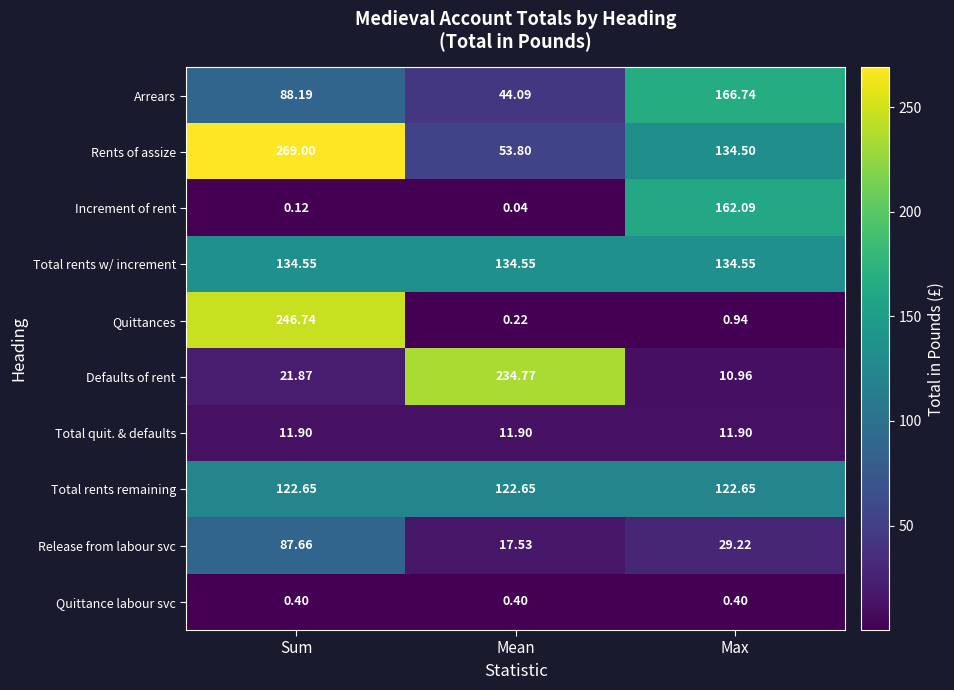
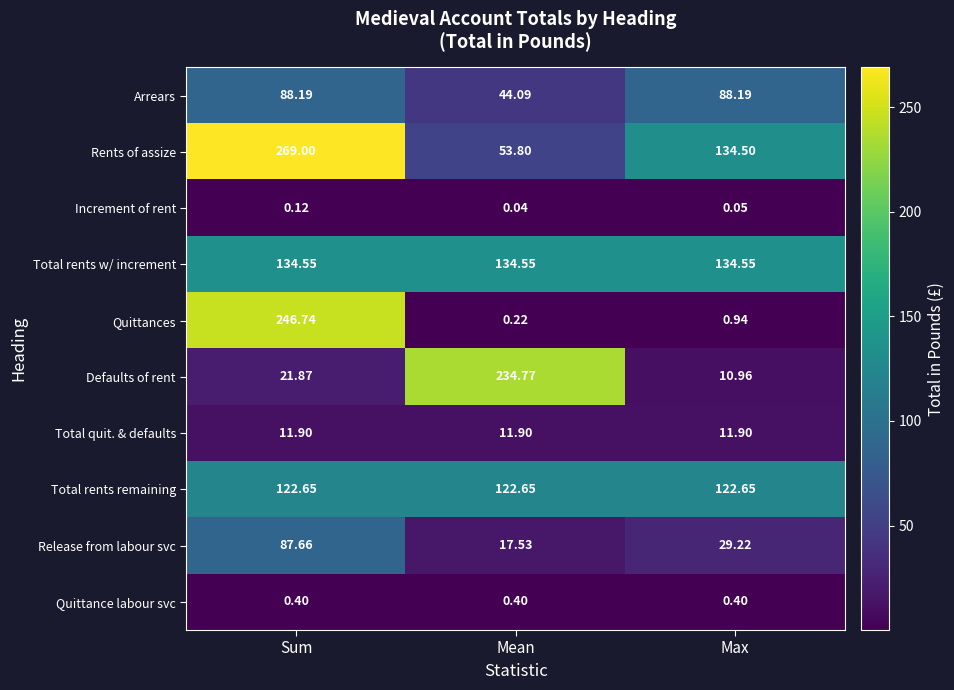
  {
    "Arrears": {
      "Sum": 88.19,
      "Mean": 44.09,
-     "Max": 166.74
+     "Max": 88.19
    },
    "Rents of assize": {
      "Sum": 269.00,
      "Mean": 53.80,
      "Max": 134.50
    },
    "Increment of rent": {
      "Sum": 0.12,
      "Mean": 0.04,
-     "Max": 162.09
+     "Max": 0.05
    },
    "Total rents w/ increment": {
      "Sum": 134.55,
      "Mean": 134.55,
      "Max": 134.55
    },
    "Quittances": {
      "Sum": 246.74,
      "Mean": 0.22,
      "Max": 0.94
    },
    "Defaults of rent": {
      "Sum": 21.87,
      "Mean": 234.77,
      "Max": 10.96
    },
    "Total quit. & defaults": {
      "Sum": 11.90,
      "Mean": 11.90,
      "Max": 11.90
    },
    "Total rents remaining": {
      "Sum": 122.65,
      "Mean": 122.65,
      "Max": 122.65
    },
    "Release from labour svc": {
      "Sum": 87.66,
      "Mean": 17.53,
      "Max": 29.22
    },
    "Quittance labour svc": {
      "Sum": 0.40,
      "Mean": 0.40,
      "Max": 0.40
    }
  }
